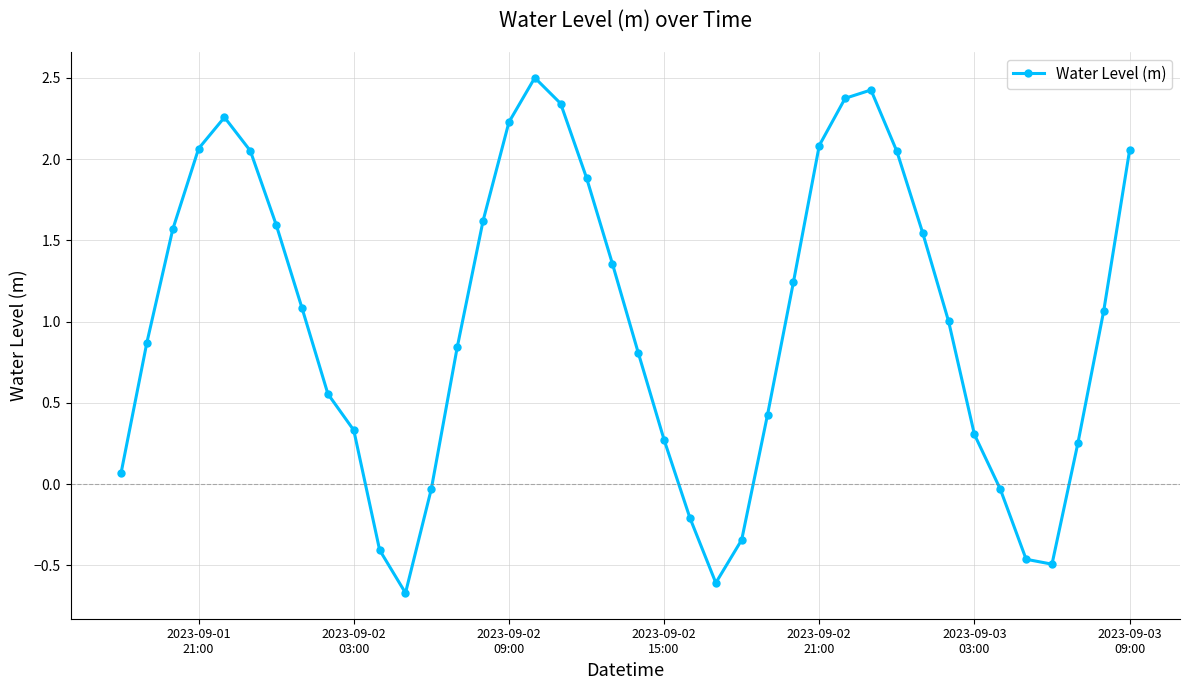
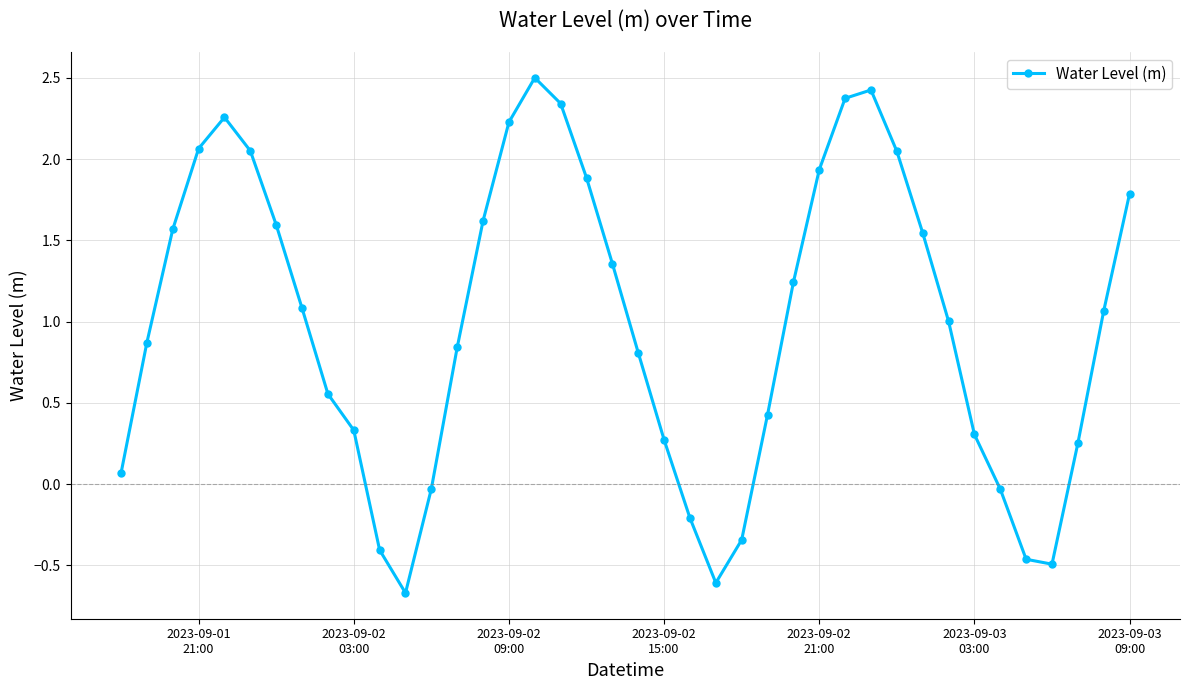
  {
    "2023-09-01 21:00": 2.06,
    "2023-09-02 03:00": 0.33,
    "2023-09-02 09:00": 2.23,
    "2023-09-02 15:00": 0.27,
-   "2023-09-02 21:00": 2.08,
+   "2023-09-02 21:00": 1.93,
    "2023-09-03 03:00": 0.31,
-   "2023-09-03 09:00": 2.05
+   "2023-09-03 09:00": 1.79
  }
